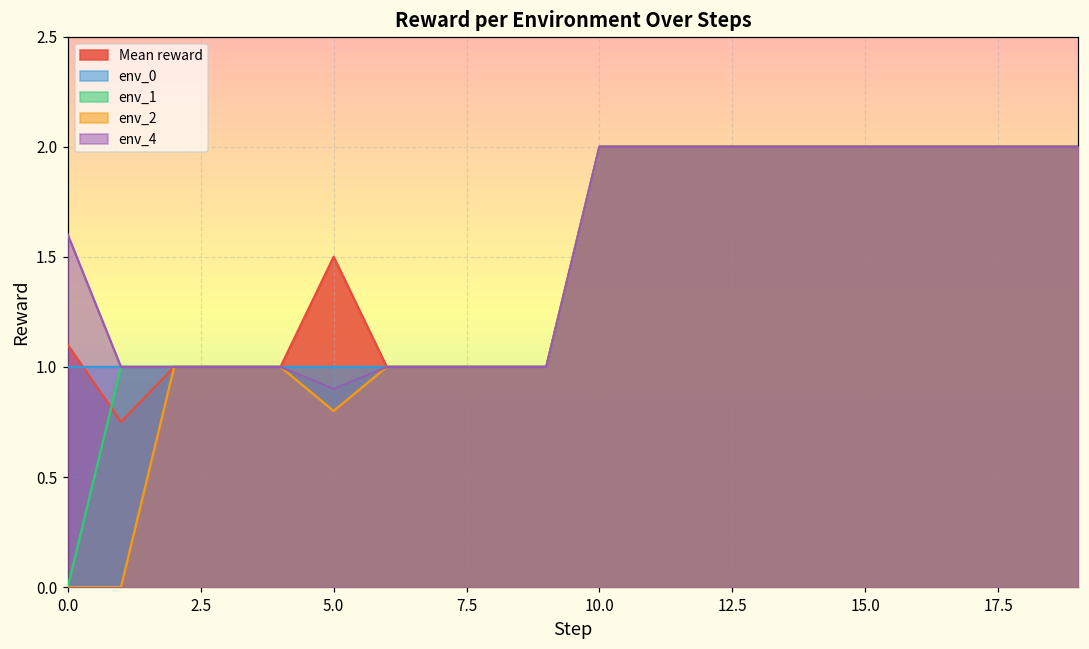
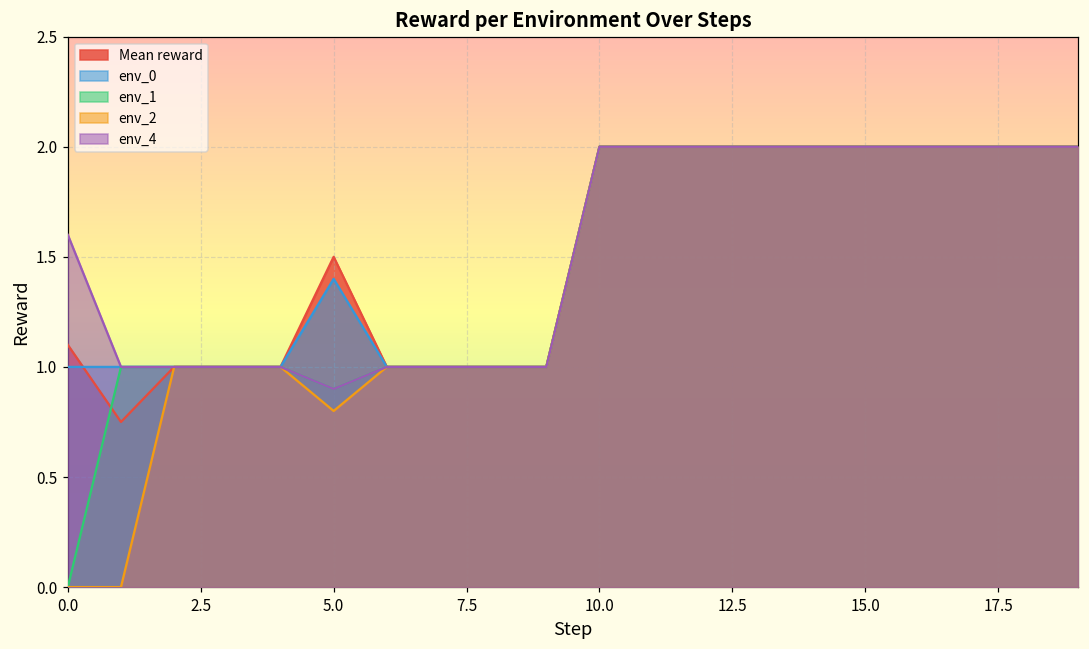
  {
    "Mean reward": {
      "0.0": 1.1,
      "5.0": 1.5
    },
    "env_0": {
      "0.0": 1.0,
-     "5.0": 1.0
+     "5.0": 1.4
    },
    "env_2": {
      "5.0": 0.8
    },
    "env_4": {
      "0.0": 1.6
    }
  }
